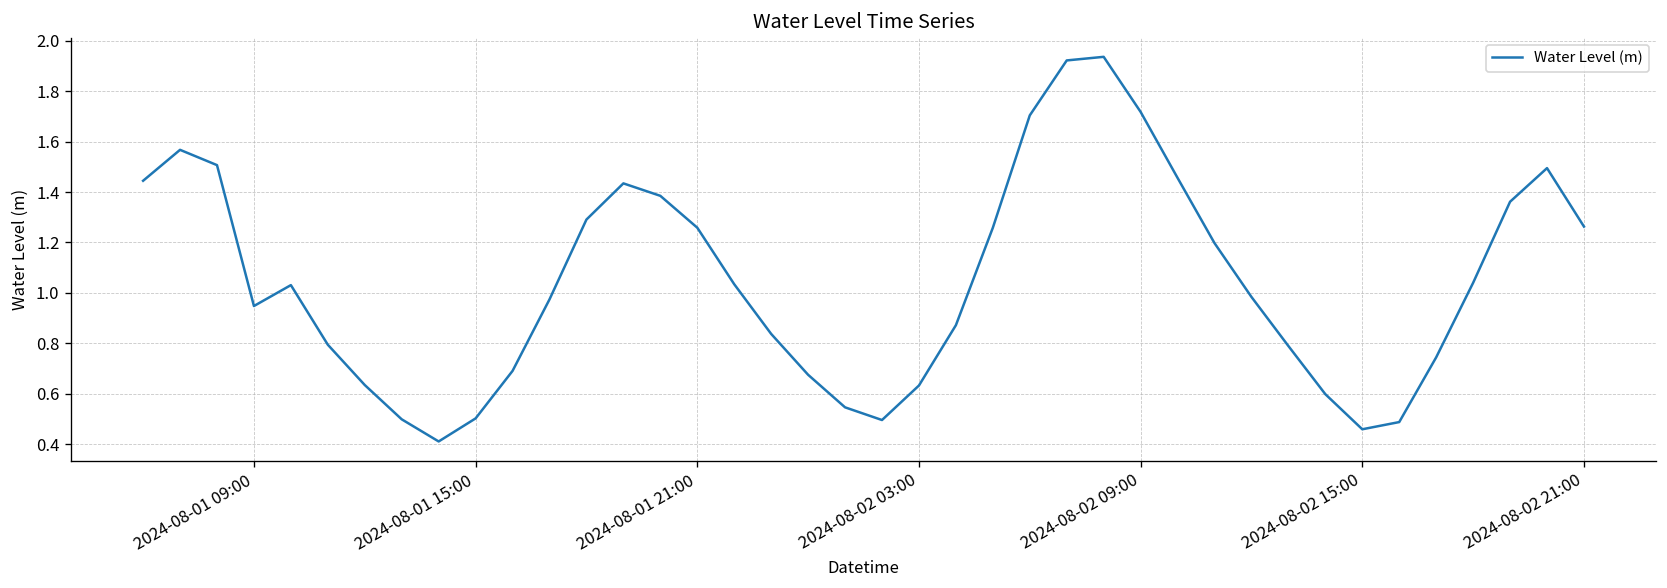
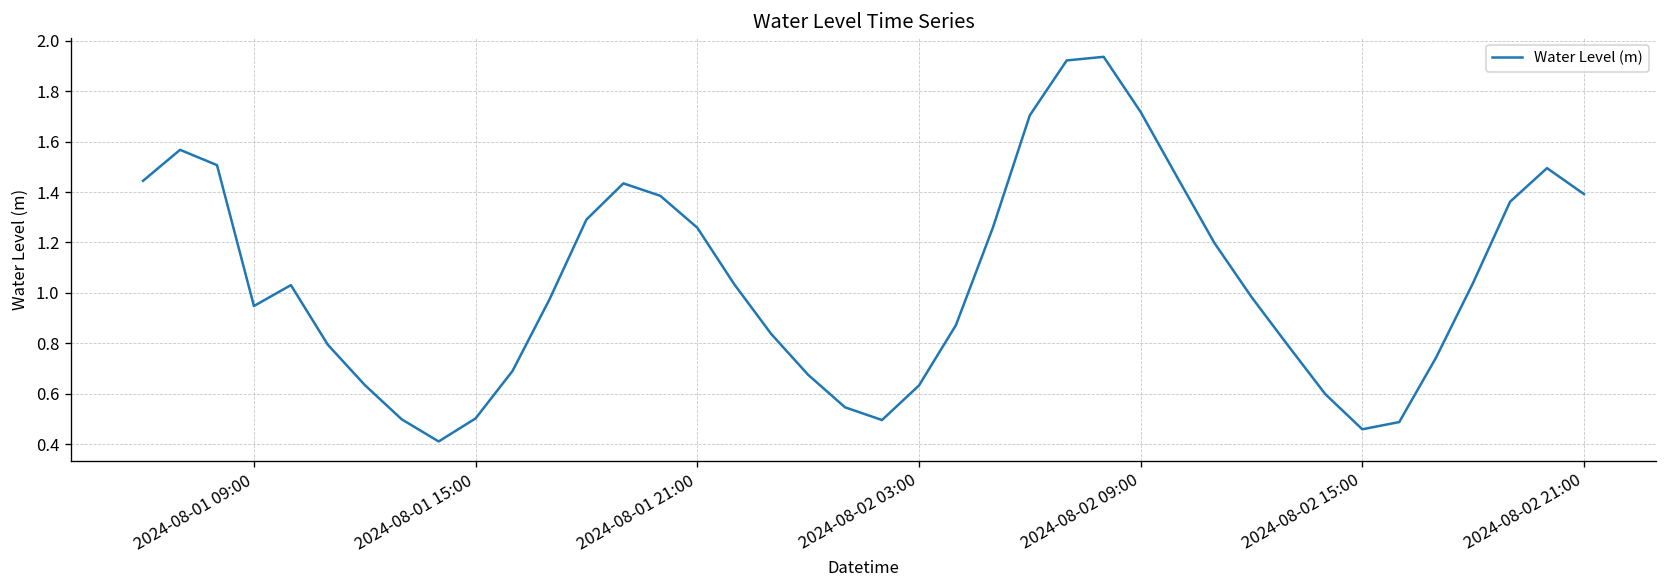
  {
    "2024-08-01 09:00": 0.95,
    "2024-08-01 15:00": 0.50,
    "2024-08-01 21:00": 1.26,
    "2024-08-02 03:00": 0.63,
    "2024-08-02 09:00": 1.72,
    "2024-08-02 15:00": 0.46,
-   "2024-08-02 21:00": 1.26
+   "2024-08-02 21:00": 1.39
  }
